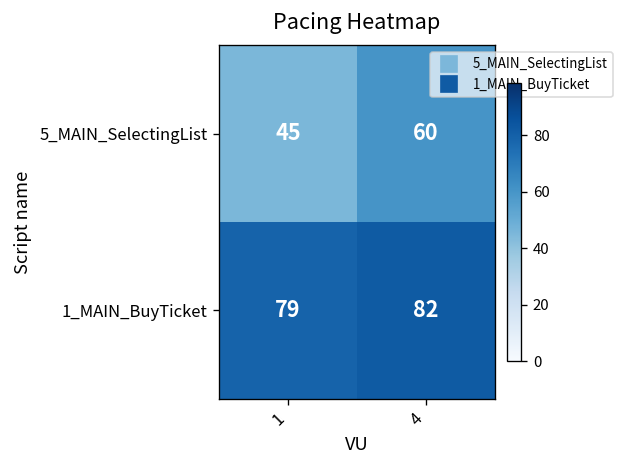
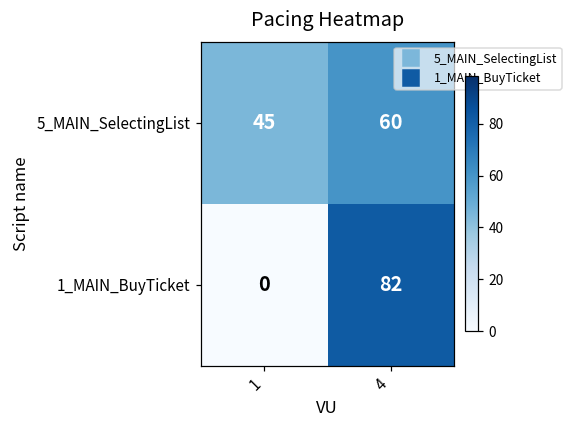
  {
    "5_MAIN_SelectingList": {
      "1": 45,
      "4": 60
    },
    "1_MAIN_BuyTicket": {
-     "1": 79,
+     "1": 0,
      "4": 82
    }
  }
